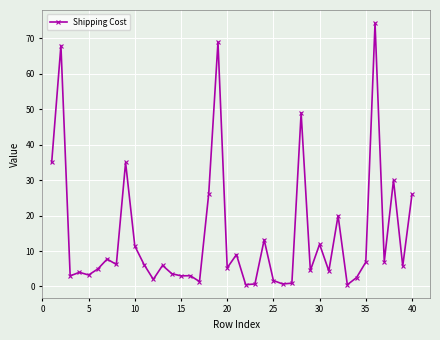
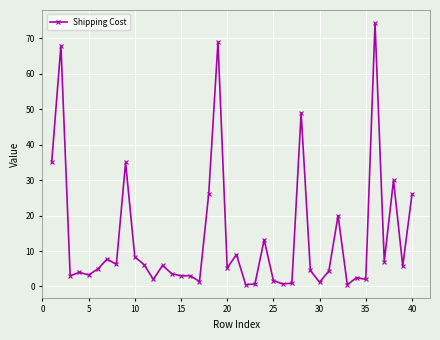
  {
    "5": 3,
-   "10": 11,
+   "10": 8,
    "15": 3,
    "20": 5,
    "25": 2,
-   "30": 12,
-   "35": 7,
+   "30": 1,
+   "35": 2,
    "40": 26
  }
